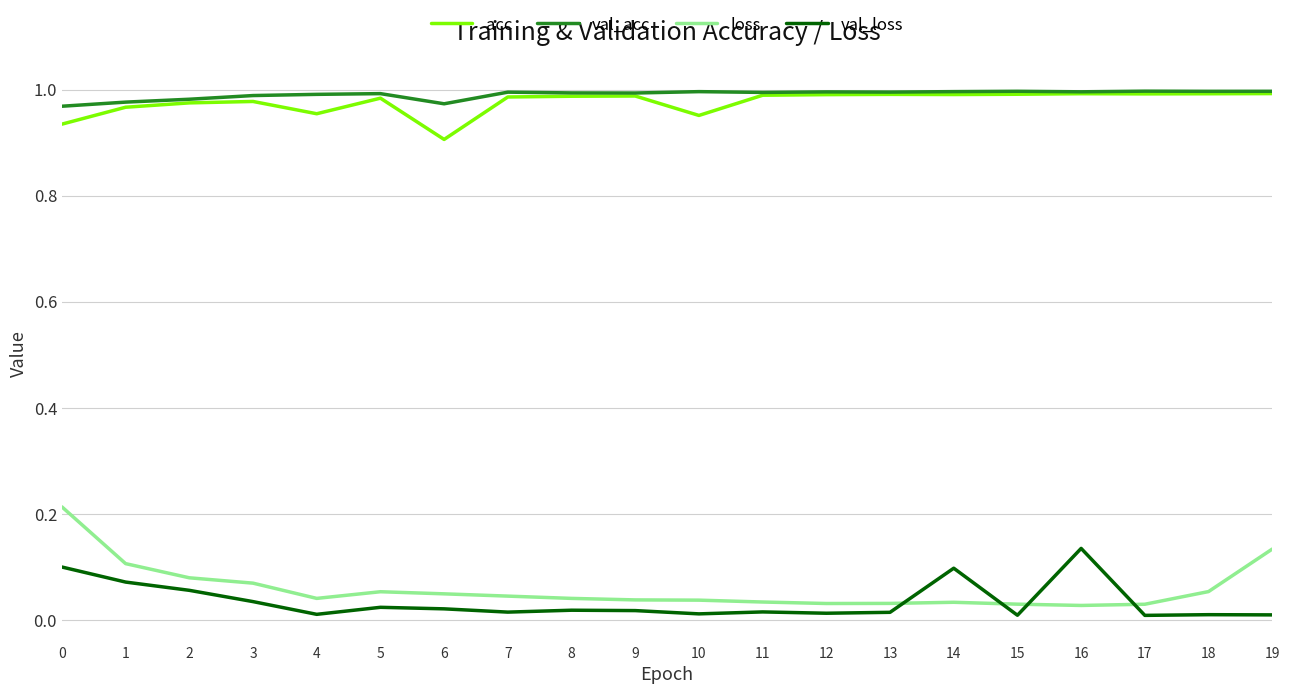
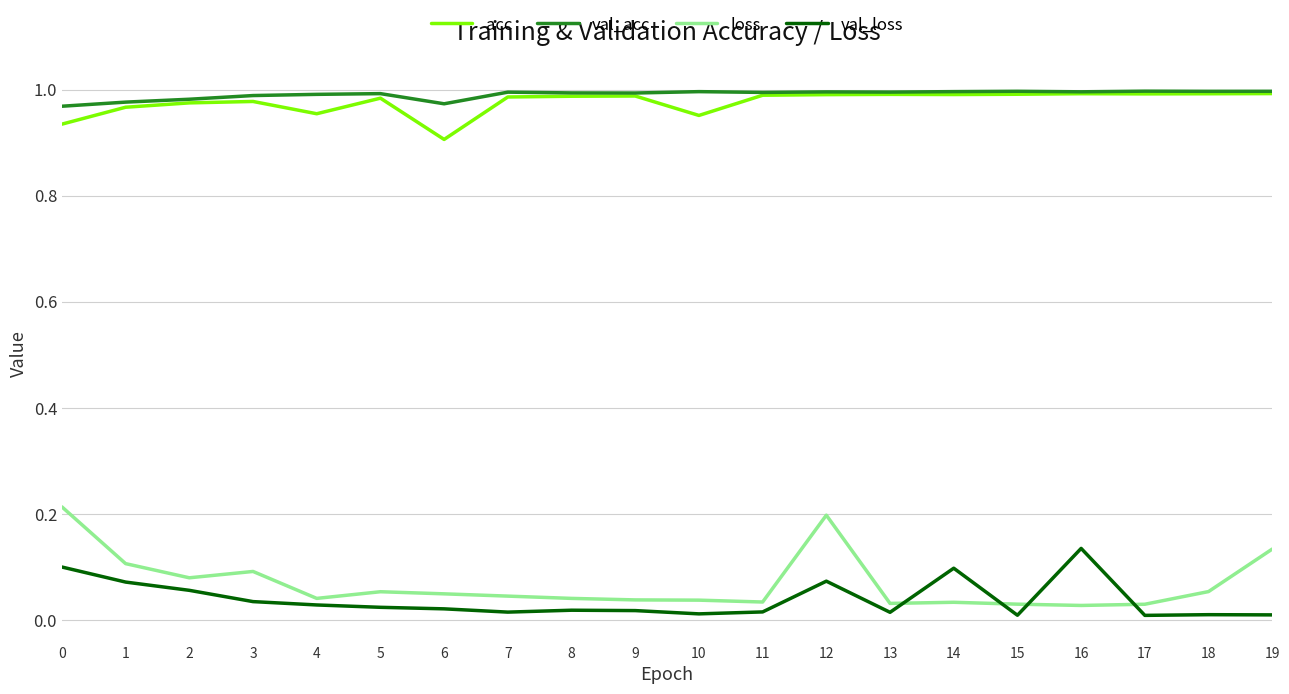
  {
    "acc": {
      "0": 0.94,
      "1": 0.97,
      "2": 0.98,
      "3": 0.98,
      "4": 0.95,
      "5": 0.98,
      "6": 0.91,
      "7": 0.99,
      "8": 0.99,
      "9": 0.99,
      "10": 0.95,
      "11": 0.99,
      "12": 0.99,
      "14": 0.99,
      "15": 0.99,
      "17": 0.99
    },
    "val_acc": {
      "0": 0.97,
      "1": 0.98,
      "2": 0.98,
      "3": 0.99,
      "4": 0.99,
      "5": 0.99,
      "6": 0.97,
      "7": 1.00,
      "8": 0.99,
      "9": 0.99,
      "10": 1.00,
      "11": 0.99,
      "12": 1.00,
      "14": 1.00,
      "15": 1.00,
      "17": 1.00
    },
    "loss": {
      "0": 0.21,
      "1": 0.11,
      "2": 0.08,
-     "3": 0.07,
+     "3": 0.09,
      "4": 0.04,
      "5": 0.05,
      "6": 0.05,
      "7": 0.04,
      "8": 0.04,
      "9": 0.04,
      "10": 0.04,
      "11": 0.03,
-     "12": 0.03,
+     "12": 0.20,
      "13": 0.03,
      "14": 0.03,
      "15": 0.03,
      "16": 0.03,
      "17": 0.03,
      "18": 0.05,
      "19": 0.13
    },
    "val_loss": {
      "0": 0.10,
      "1": 0.07,
      "2": 0.06,
      "3": 0.03,
-     "4": 0.01,
+     "4": 0.03,
      "5": 0.02,
      "6": 0.02,
      "7": 0.01,
      "8": 0.02,
      "9": 0.02,
      "10": 0.01,
      "11": 0.02,
-     "12": 0.01,
+     "12": 0.07,
      "13": 0.01,
      "14": 0.10,
      "15": 0.01,
      "16": 0.13,
      "17": 0.01,
      "18": 0.01,
      "19": 0.01
    }
  }
